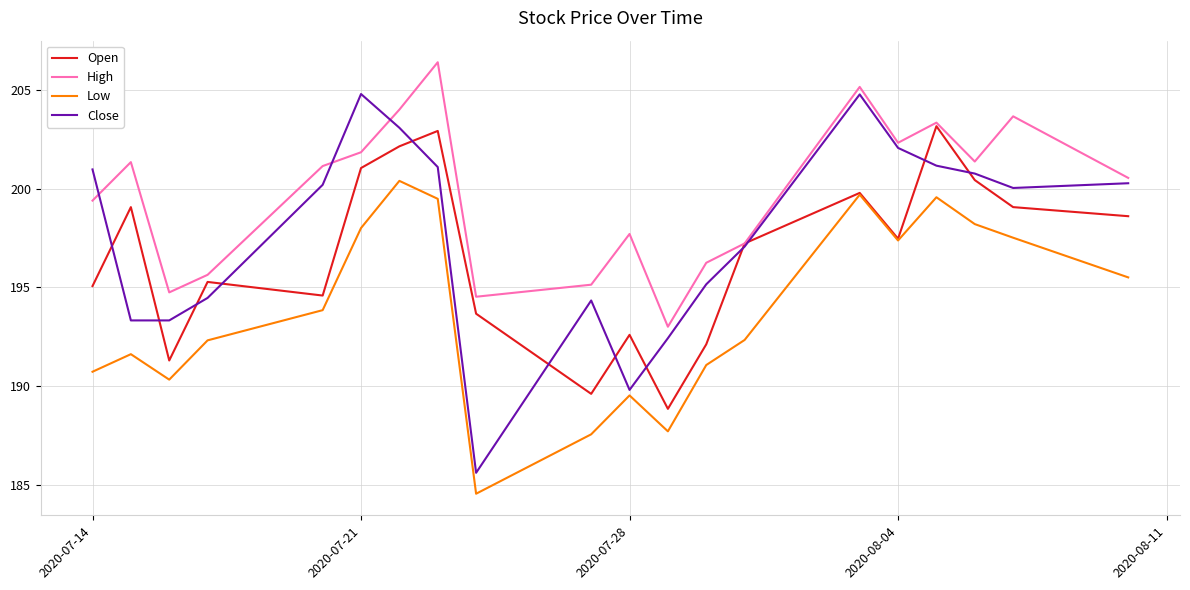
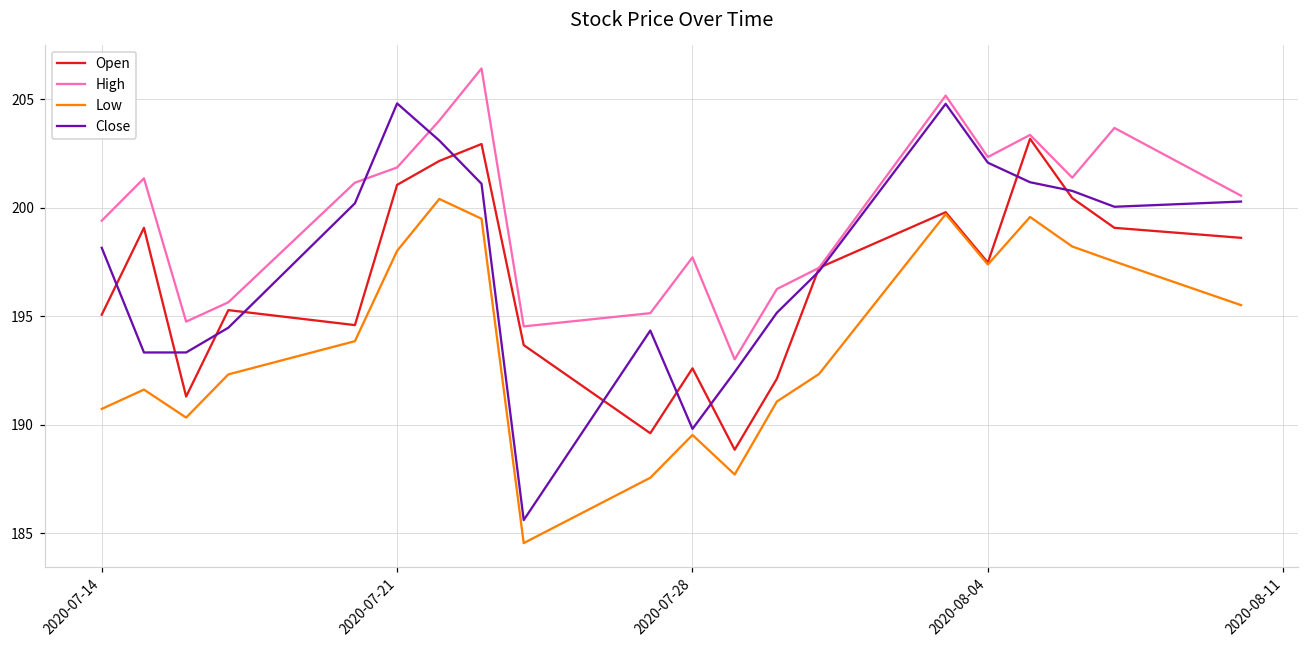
  {
    "Open": {
      "2020-07-14": 195.1,
      "2020-07-21": 201.1,
      "2020-07-28": 192.6
    },
    "High": {
      "2020-07-14": 199.4,
      "2020-07-21": 201.9,
      "2020-07-28": 197.7,
      "2020-08-04": 202.3
    },
    "Low": {
      "2020-07-14": 190.7,
      "2020-07-21": 198.0,
      "2020-07-28": 189.5
    },
    "Close": {
-     "2020-07-14": 201.0,
+     "2020-07-14": 198.2,
      "2020-07-21": 204.8,
      "2020-07-28": 189.8,
      "2020-08-04": 202.1
    }
  }
